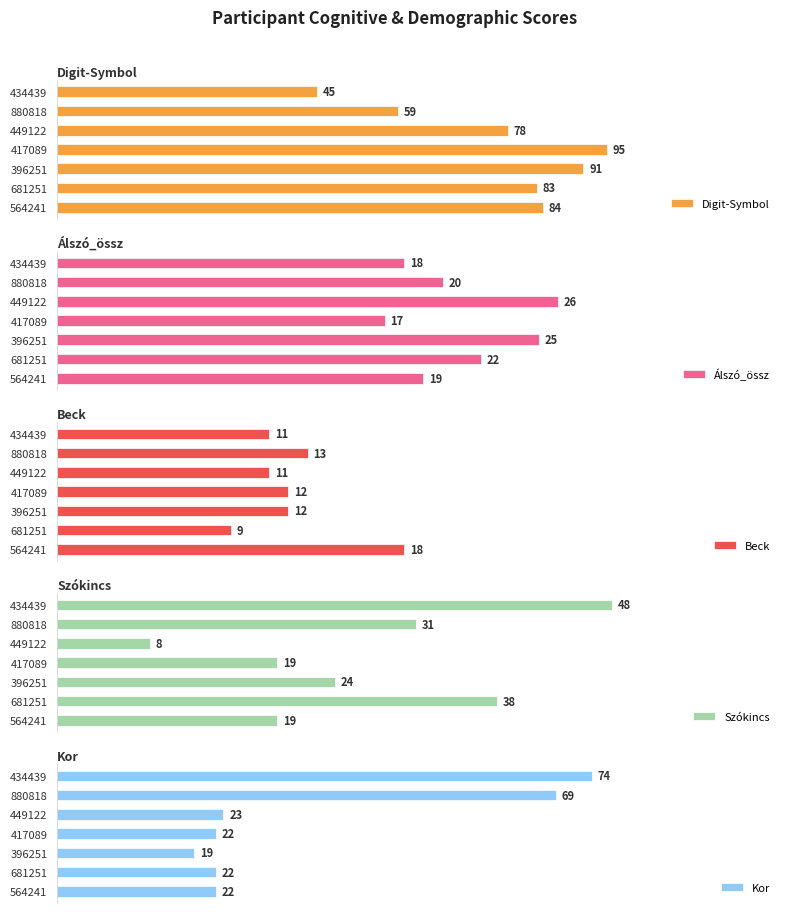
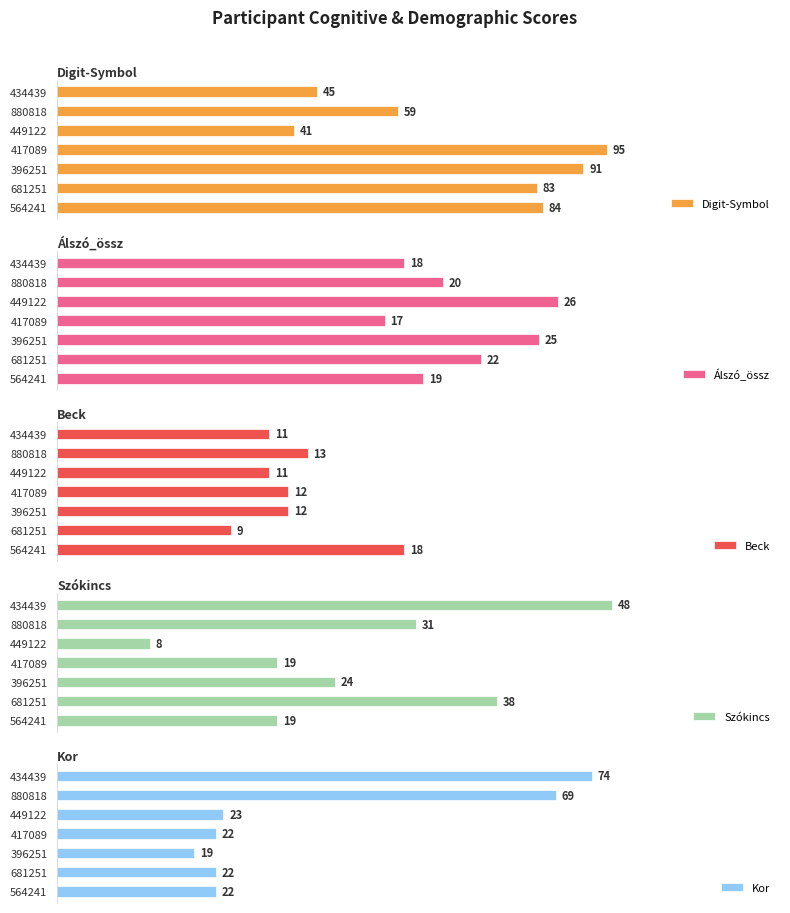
  {
    "Digit-Symbol": {
      "434439": 45,
      "880818": 59,
-     "449122": 78,
+     "449122": 41,
      "417089": 95,
      "396251": 91,
      "681251": 83,
      "564241": 84
    },
    "Álszó_össz": {
      "434439": 18,
      "880818": 20,
      "449122": 26,
      "417089": 17,
      "396251": 25,
      "681251": 22,
      "564241": 19
    },
    "Beck": {
      "434439": 11,
      "880818": 13,
      "449122": 11,
      "417089": 12,
      "396251": 12,
      "681251": 9,
      "564241": 18
    },
    "Szókincs": {
      "434439": 48,
      "880818": 31,
      "449122": 8,
      "417089": 19,
      "396251": 24,
      "681251": 38,
      "564241": 19
    },
    "Kor": {
      "434439": 74,
      "880818": 69,
      "449122": 23,
      "417089": 22,
      "396251": 19,
      "681251": 22,
      "564241": 22
    }
  }
